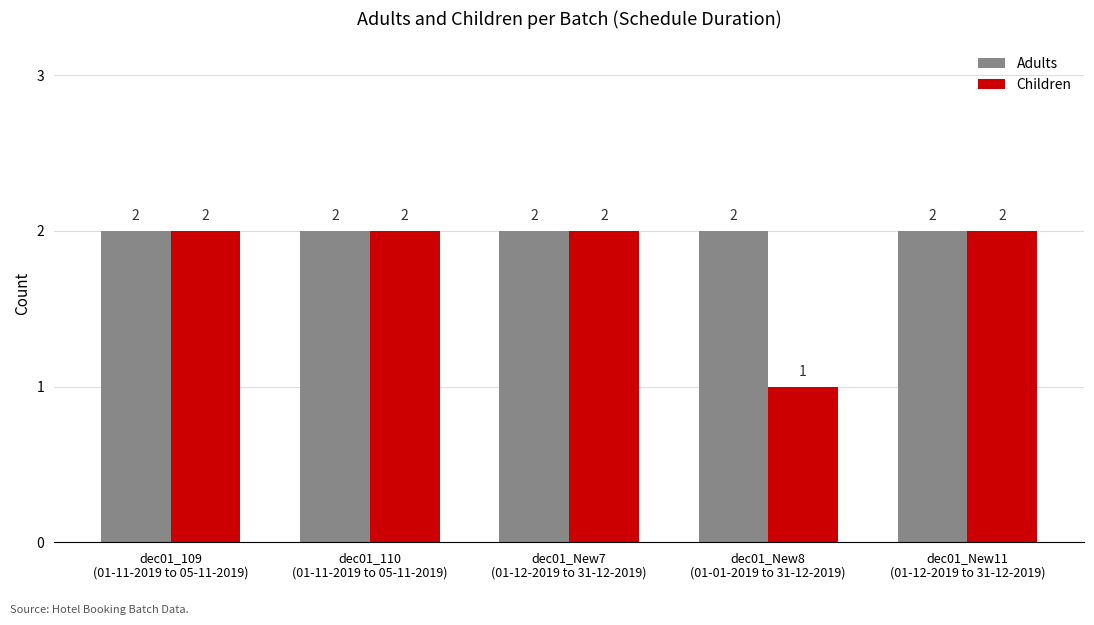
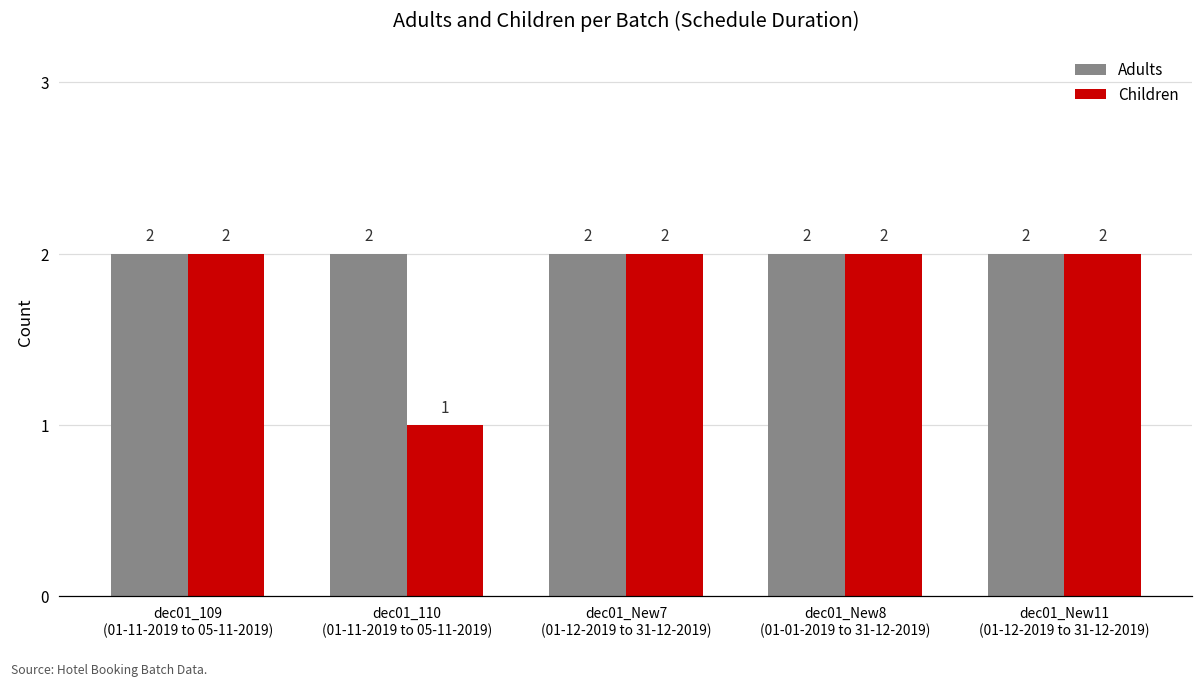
  {
    "Adults": {
      "dec01_109 (01-11-2019 to 05-11-2019)": 2,
      "dec01_110 (01-11-2019 to 05-11-2019)": 2,
      "dec01_New7 (01-12-2019 to 31-12-2019)": 2,
      "dec01_New8 (01-01-2019 to 31-12-2019)": 2,
      "dec01_New11 (01-12-2019 to 31-12-2019)": 2
    },
    "Children": {
      "dec01_109 (01-11-2019 to 05-11-2019)": 2,
-     "dec01_110 (01-11-2019 to 05-11-2019)": 2,
+     "dec01_110 (01-11-2019 to 05-11-2019)": 1,
      "dec01_New7 (01-12-2019 to 31-12-2019)": 2,
-     "dec01_New8 (01-01-2019 to 31-12-2019)": 1,
+     "dec01_New8 (01-01-2019 to 31-12-2019)": 2,
      "dec01_New11 (01-12-2019 to 31-12-2019)": 2
    }
  }
